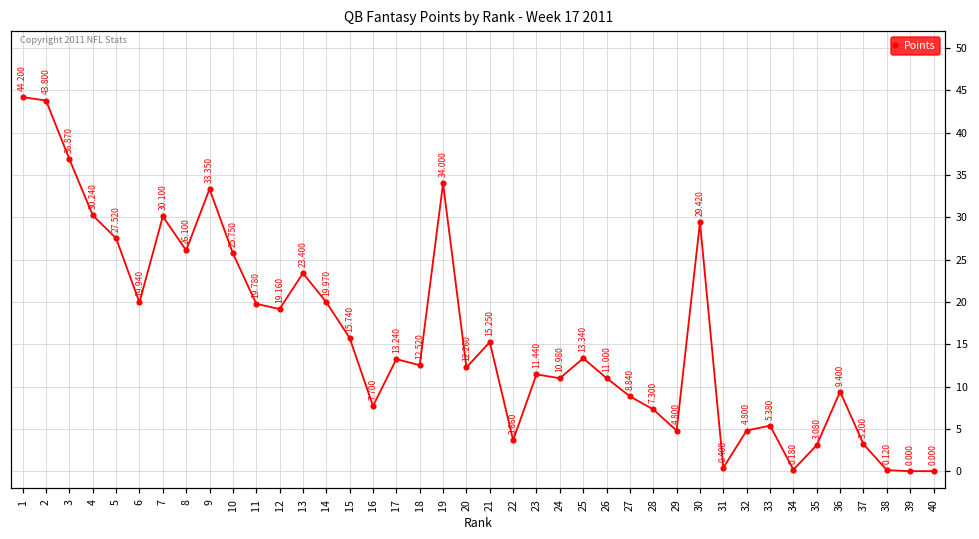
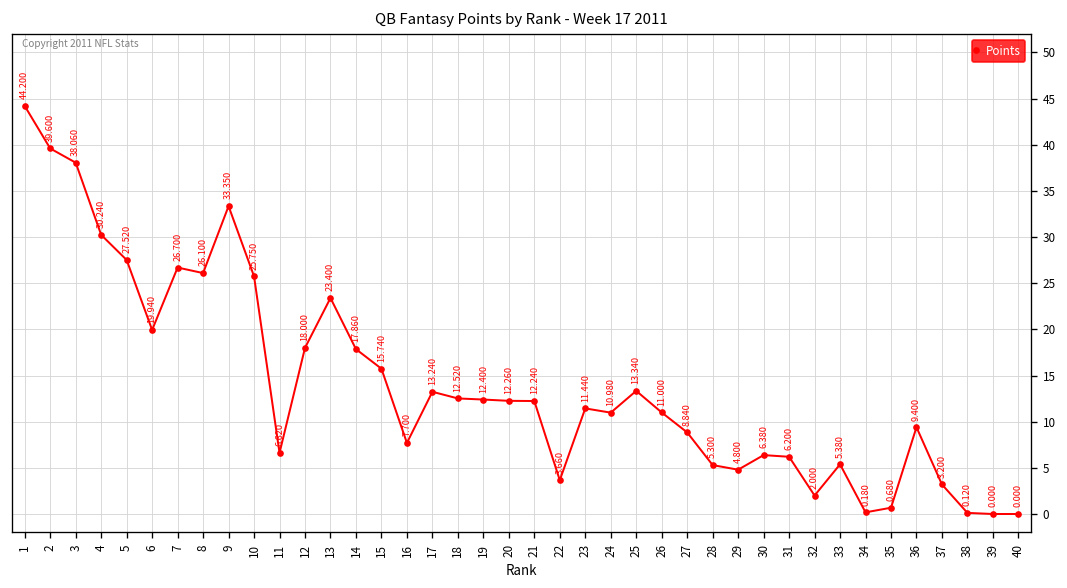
  {
    "1": 44.200,
-   "2": 43.800,
-   "3": 36.870,
+   "2": 39.600,
+   "3": 38.060,
    "4": 30.240,
    "5": 27.520,
    "6": 19.940,
-   "7": 30.100,
+   "7": 26.700,
    "8": 26.100,
    "9": 33.350,
    "10": 25.750,
-   "11": 19.780,
-   "12": 19.160,
+   "11": 6.620,
+   "12": 18.000,
    "13": 23.400,
-   "14": 19.970,
+   "14": 17.860,
    "15": 15.740,
    "16": 7.700,
    "17": 13.240,
    "18": 12.520,
-   "19": 34.000,
+   "19": 12.400,
    "20": 12.260,
-   "21": 15.250,
+   "21": 12.240,
    "22": 3.660,
    "23": 11.440,
    "24": 10.980,
    "25": 13.340,
    "26": 11.000,
    "27": 8.840,
-   "28": 7.300,
+   "28": 5.300,
    "29": 4.800,
-   "30": 29.420,
-   "31": 0.400,
-   "32": 4.800,
+   "30": 6.380,
+   "31": 6.200,
+   "32": 2.000,
    "33": 5.380,
    "34": 0.180,
-   "35": 3.080,
+   "35": 0.680,
    "36": 9.400,
    "37": 3.200,
    "38": 0.120,
    "39": 0.000,
    "40": 0.000
  }
